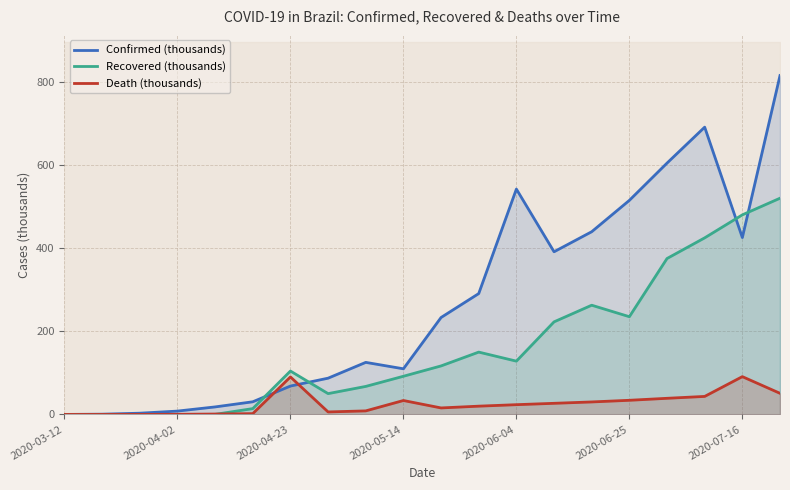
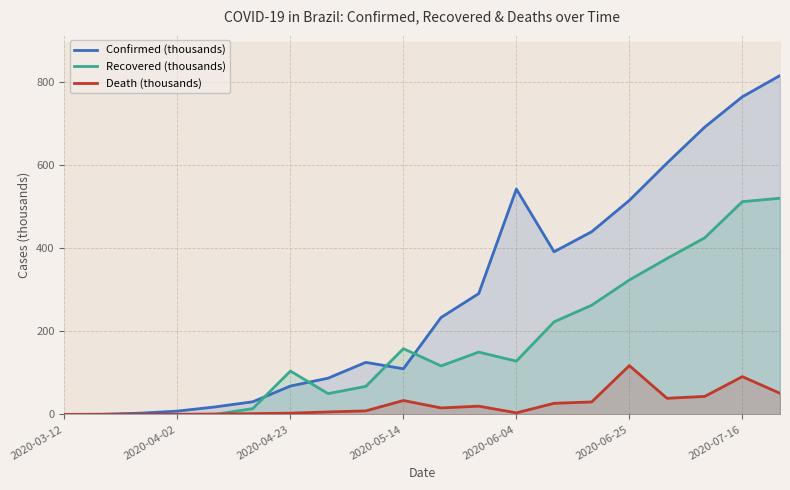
  {
    "Confirmed (thousands)": {
      "2020-04-02": 10,
      "2020-04-23": 70,
      "2020-05-14": 110,
      "2020-06-04": 540,
      "2020-06-25": 510,
-     "2020-07-16": 430
+     "2020-07-16": 760
    },
    "Recovered (thousands)": {
      "2020-04-23": 100,
-     "2020-05-14": 90,
+     "2020-05-14": 160,
      "2020-06-04": 130,
-     "2020-06-25": 240,
-     "2020-07-16": 480
+     "2020-06-25": 320,
+     "2020-07-16": 510
    },
    "Death (thousands)": {
-     "2020-04-23": 90,
+     "2020-04-23": 0,
      "2020-05-14": 30,
-     "2020-06-04": 20,
-     "2020-06-25": 30,
+     "2020-06-04": 0,
+     "2020-06-25": 120,
      "2020-07-16": 90
    }
  }
